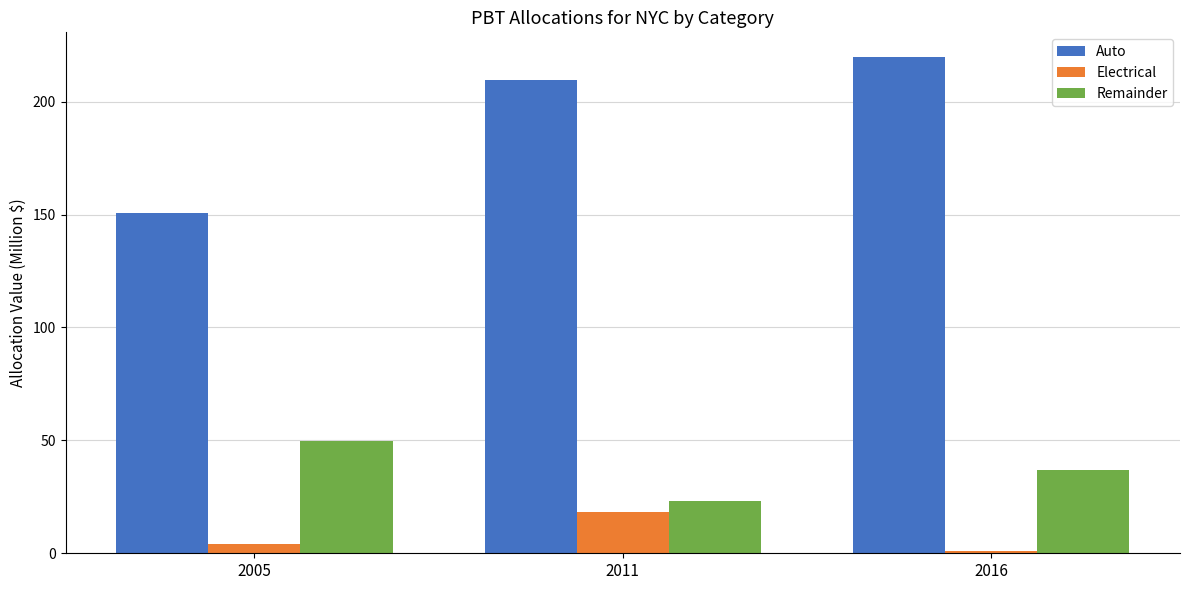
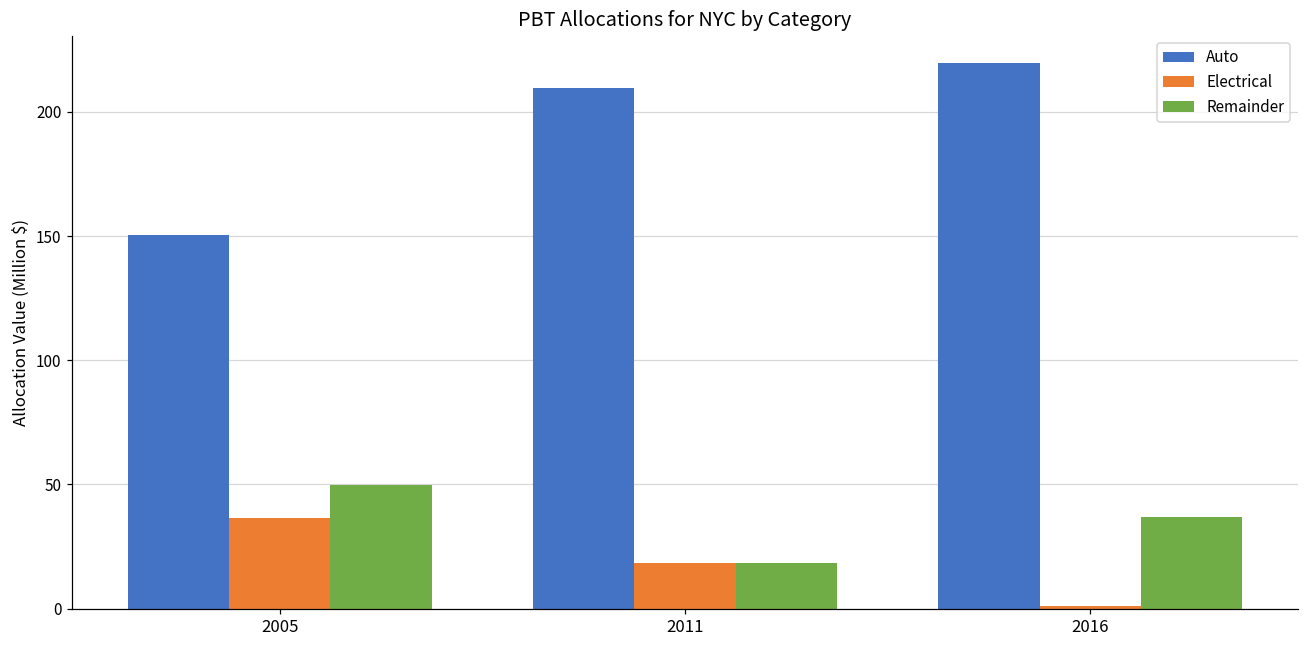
  {
    "Auto": {
      "2005": 151,
      "2011": 210,
      "2016": 220
    },
    "Electrical": {
-     "2005": 4,
+     "2005": 36,
      "2011": 18
    },
    "Remainder": {
      "2005": 50,
-     "2011": 23,
+     "2011": 19,
      "2016": 37
    }
  }
